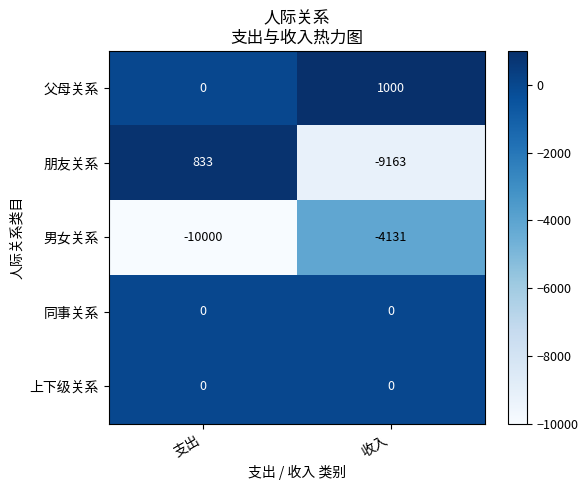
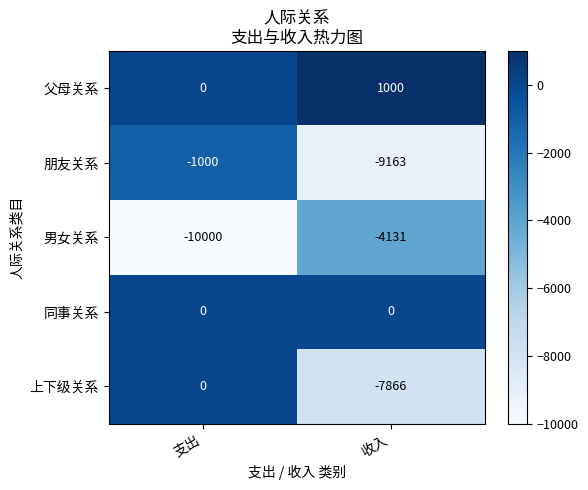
  {
    "父母关系": {
      "支出": 0,
      "收入": 1000
    },
    "朋友关系": {
-     "支出": 833,
+     "支出": -1000,
      "收入": -9163
    },
    "男女关系": {
      "支出": -10000,
      "收入": -4131
    },
    "同事关系": {
      "支出": 0,
      "收入": 0
    },
    "上下级关系": {
      "支出": 0,
-     "收入": 0
+     "收入": -7866
    }
  }
